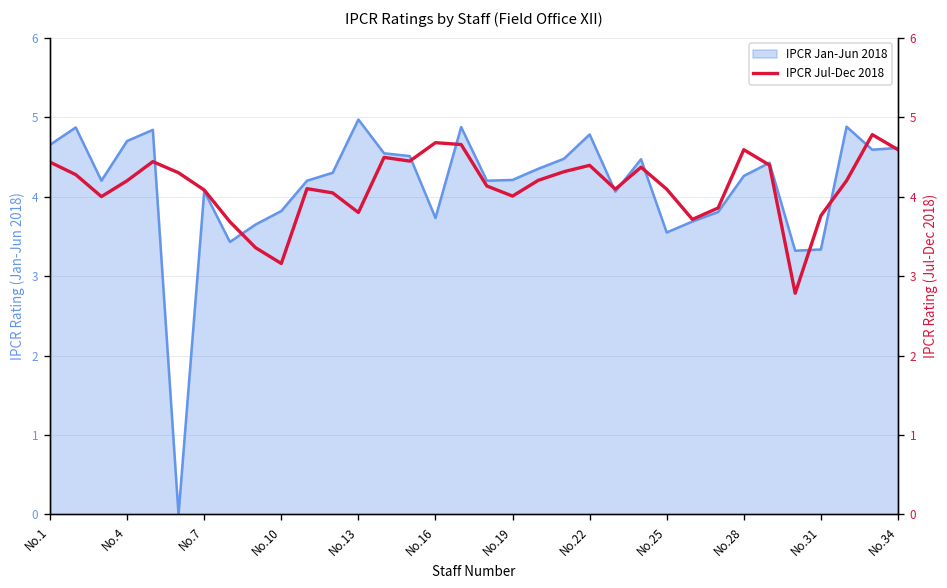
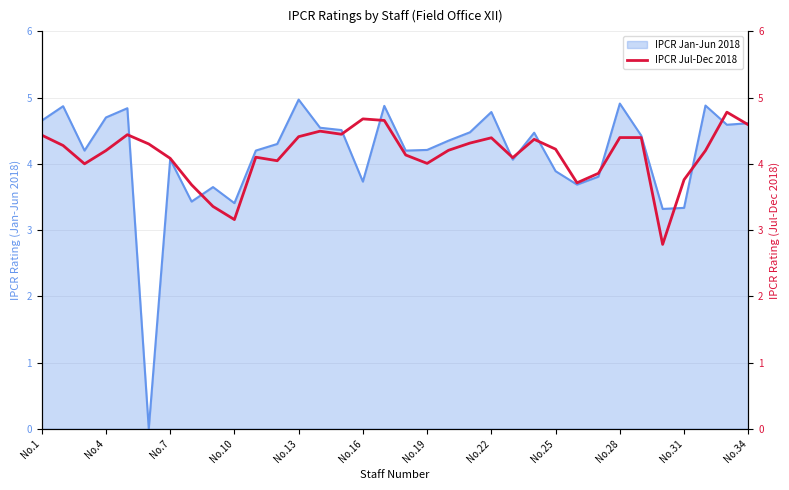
  {
    "IPCR Jan-Jun 2018": {
      "No.1": 4.7,
      "No.4": 4.7,
      "No.7": 4.1,
-     "No.10": 3.8,
+     "No.10": 3.4,
      "No.13": 5.0,
      "No.16": 3.7,
      "No.19": 4.2,
      "No.22": 4.8,
-     "No.25": 3.5,
-     "No.28": 4.3,
+     "No.25": 3.9,
+     "No.28": 4.9,
      "No.31": 3.3,
      "No.34": 4.6
    },
    "IPCR Jul-Dec 2018": {
      "No.1": 4.4,
      "No.4": 4.2,
      "No.7": 4.1,
      "No.10": 3.2,
-     "No.13": 3.8,
+     "No.13": 4.4,
      "No.16": 4.7,
      "No.19": 4.0,
      "No.22": 4.4,
-     "No.25": 4.1,
-     "No.28": 4.6,
+     "No.25": 4.2,
+     "No.28": 4.4,
      "No.31": 3.8,
      "No.34": 4.6
    }
  }
